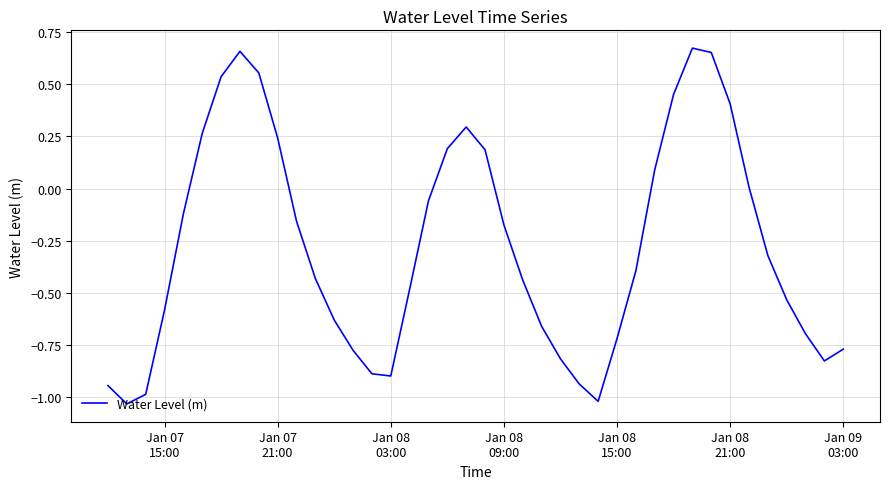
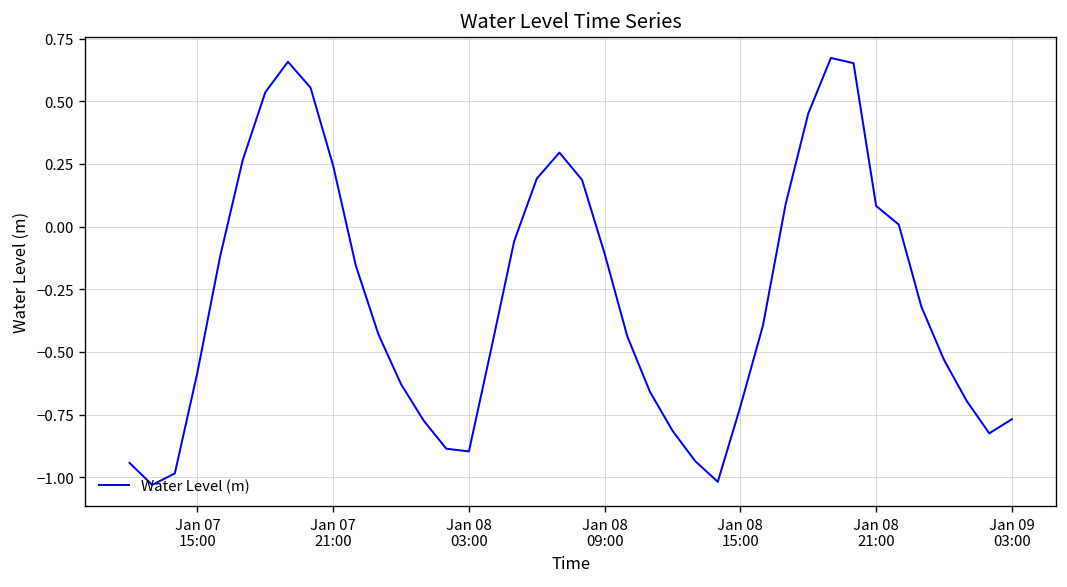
  {
    "Jan 07 15:00": -0.58,
    "Jan 07 21:00": 0.24,
    "Jan 08 03:00": -0.90,
-   "Jan 08 09:00": -0.17,
+   "Jan 08 09:00": -0.11,
    "Jan 08 15:00": -0.72,
-   "Jan 08 21:00": 0.41,
+   "Jan 08 21:00": 0.08,
    "Jan 09 03:00": -0.77
  }
